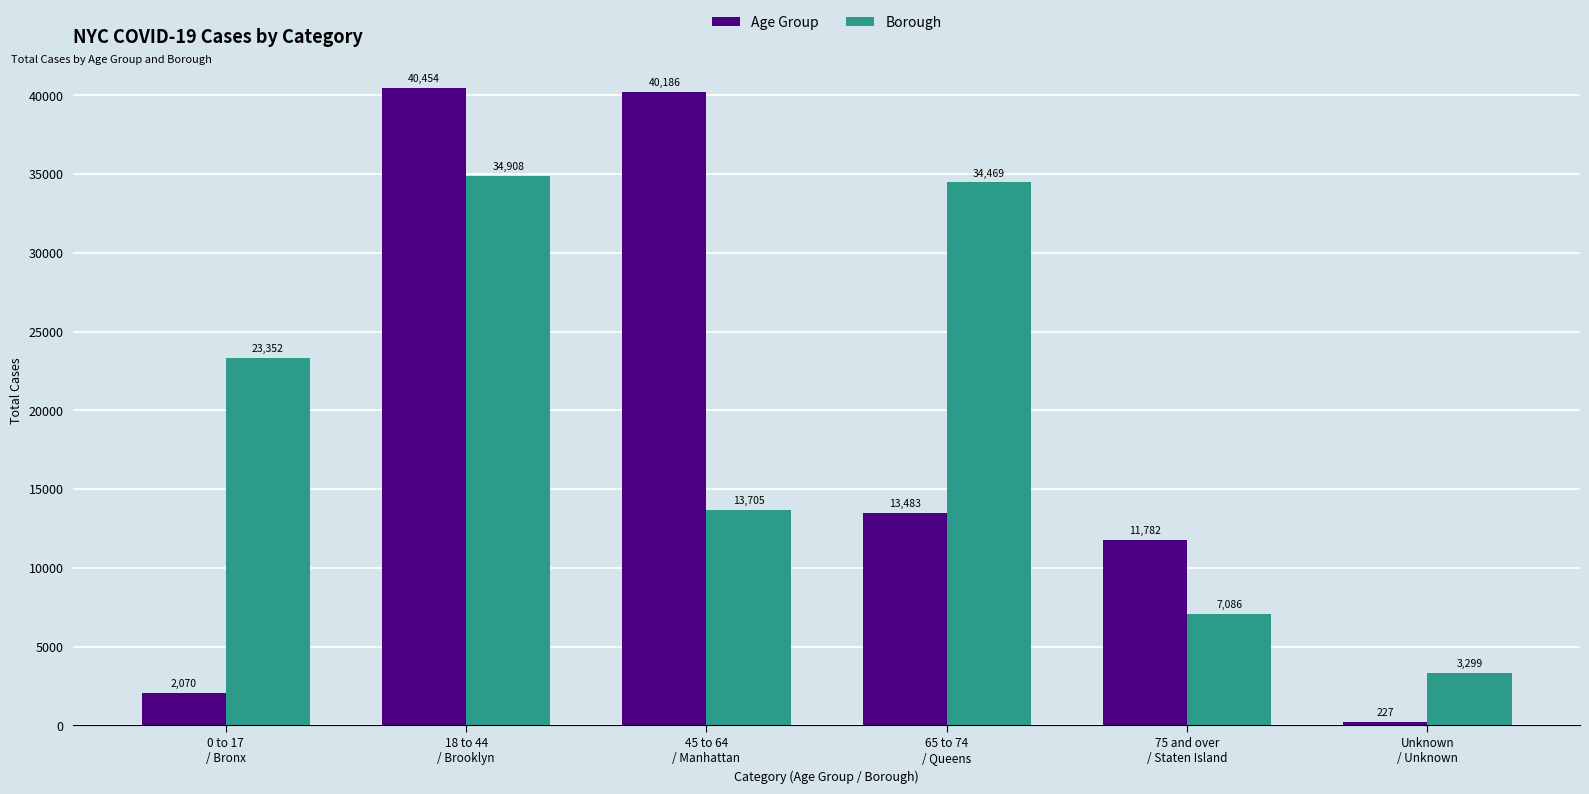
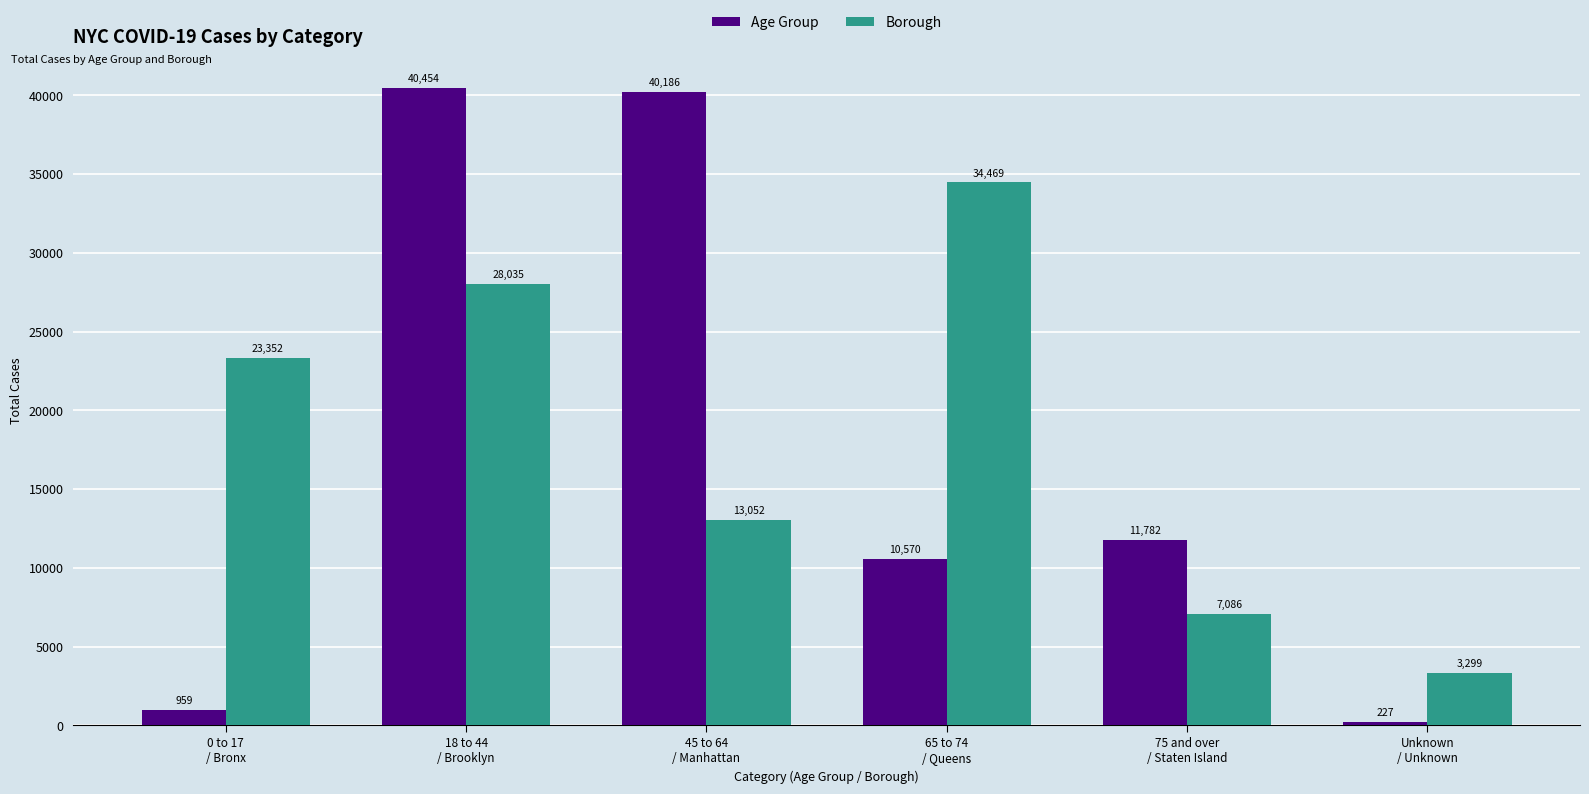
  {
    "Age Group": {
-     "0 to 17 / Bronx": "2,070",
+     "0 to 17 / Bronx": "959",
      "18 to 44 / Brooklyn": "40,454",
      "45 to 64 / Manhattan": "40,186",
-     "65 to 74 / Queens": "13,483",
+     "65 to 74 / Queens": "10,570",
      "75 and over / Staten Island": "11,782",
      "Unknown / Unknown": "227"
    },
    "Borough": {
      "0 to 17 / Bronx": "23,352",
-     "18 to 44 / Brooklyn": "34,908",
-     "45 to 64 / Manhattan": "13,705",
+     "18 to 44 / Brooklyn": "28,035",
+     "45 to 64 / Manhattan": "13,052",
      "65 to 74 / Queens": "34,469",
      "75 and over / Staten Island": "7,086",
      "Unknown / Unknown": "3,299"
    }
  }
